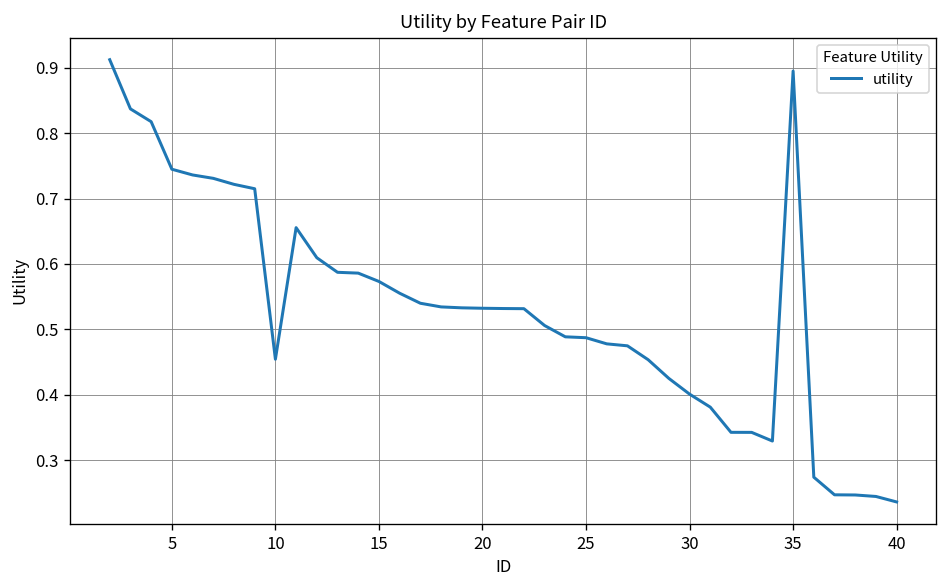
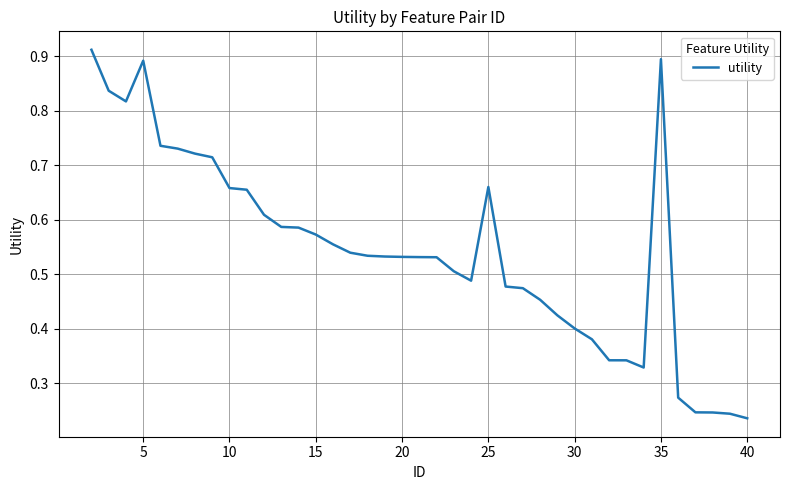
  {
-   "5": 0.74,
-   "10": 0.45,
+   "5": 0.89,
+   "10": 0.66,
    "15": 0.57,
    "20": 0.53,
-   "25": 0.49,
+   "25": 0.66,
    "30": 0.40,
    "35": 0.90,
    "40": 0.24
  }
